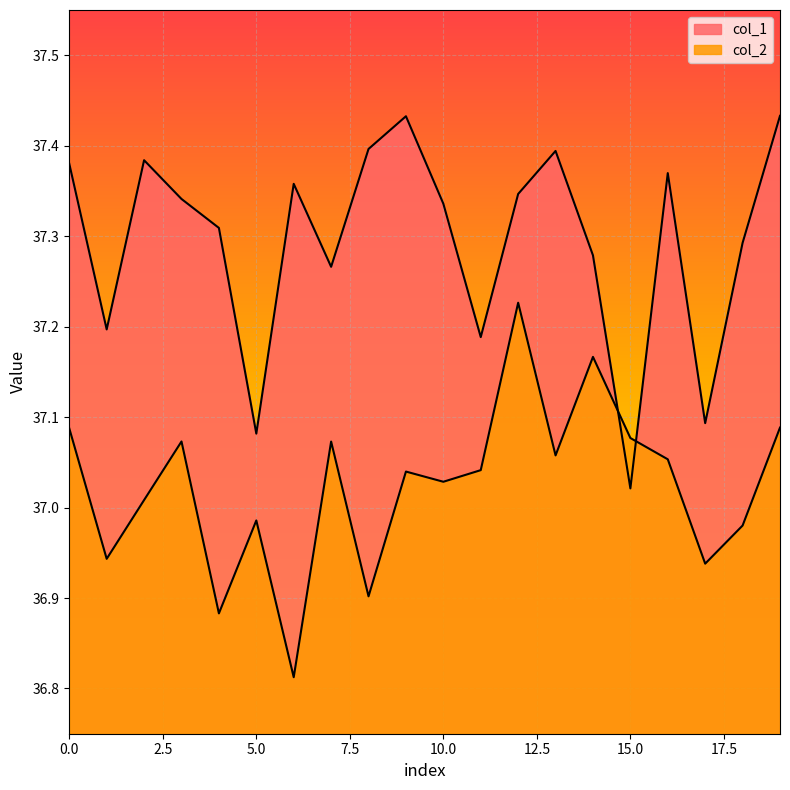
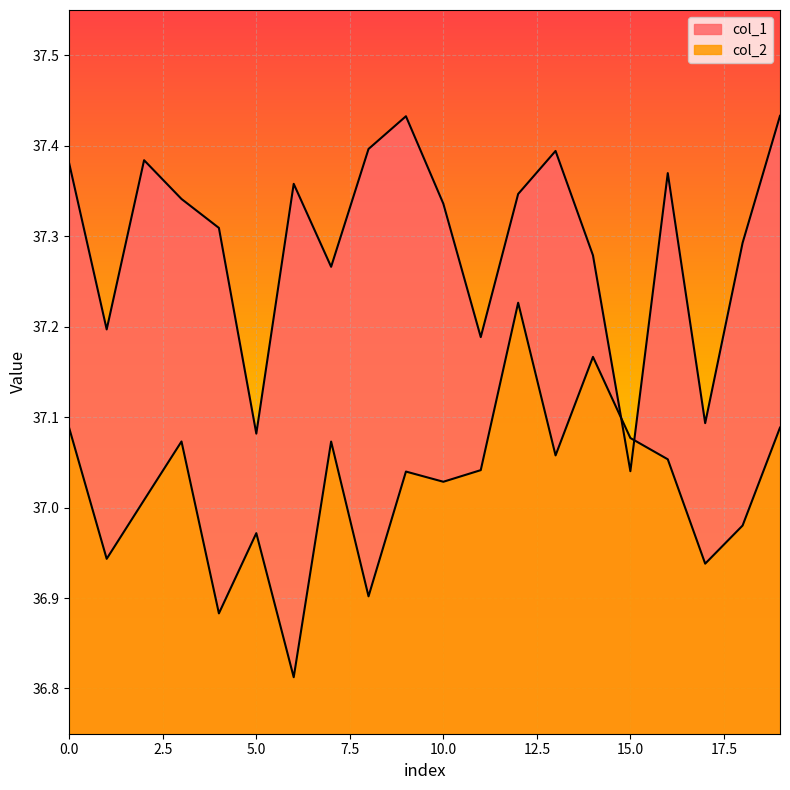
  {
    "col_1": {
      "0.0": 37.38,
      "5.0": 37.08,
      "10.0": 37.34,
-     "15.0": 37.02
+     "15.0": 37.04
    },
    "col_2": {
      "0.0": 37.09,
-     "5.0": 36.99,
+     "5.0": 36.97,
      "10.0": 37.03,
      "15.0": 37.08
    }
  }
